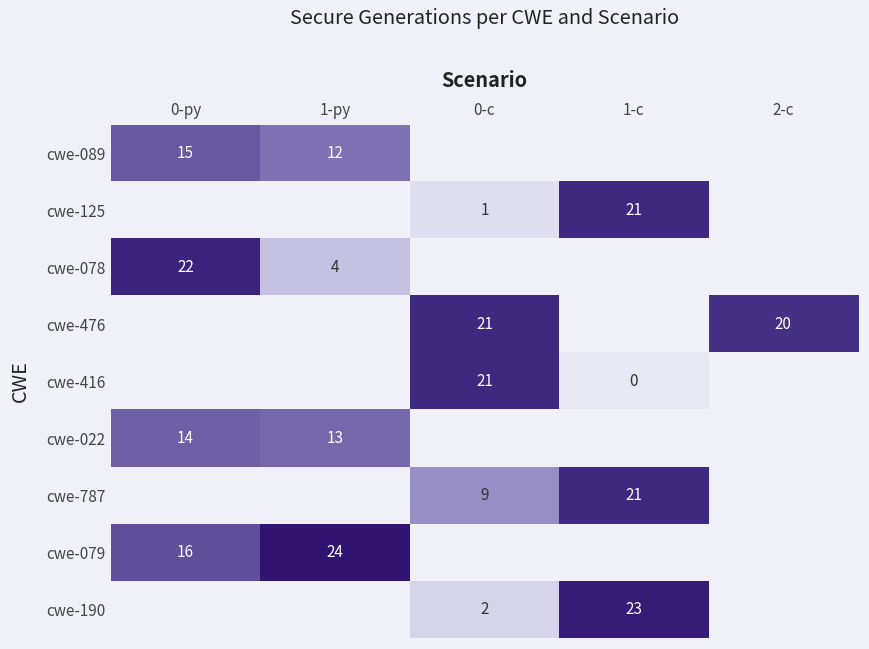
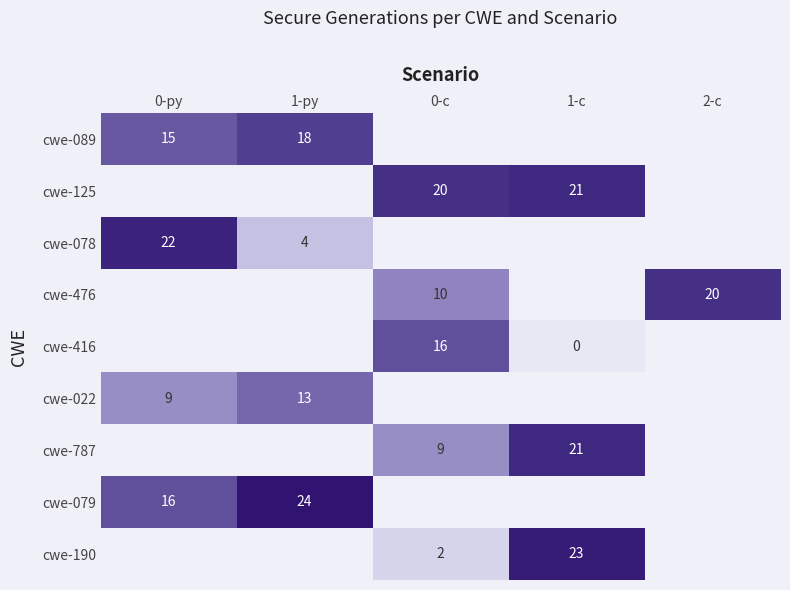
  {
    "cwe-089": {
      "0-py": 15,
-     "1-py": 12
+     "1-py": 18
    },
    "cwe-125": {
-     "0-c": 1,
+     "0-c": 20,
      "1-c": 21
    },
    "cwe-078": {
      "0-py": 22,
      "1-py": 4
    },
    "cwe-476": {
-     "0-c": 21,
+     "0-c": 10,
      "2-c": 20
    },
    "cwe-416": {
-     "0-c": 21,
+     "0-c": 16,
      "1-c": 0
    },
    "cwe-022": {
-     "0-py": 14,
+     "0-py": 9,
      "1-py": 13
    },
    "cwe-787": {
      "0-c": 9,
      "1-c": 21
    },
    "cwe-079": {
      "0-py": 16,
      "1-py": 24
    },
    "cwe-190": {
      "0-c": 2,
      "1-c": 23
    }
  }
